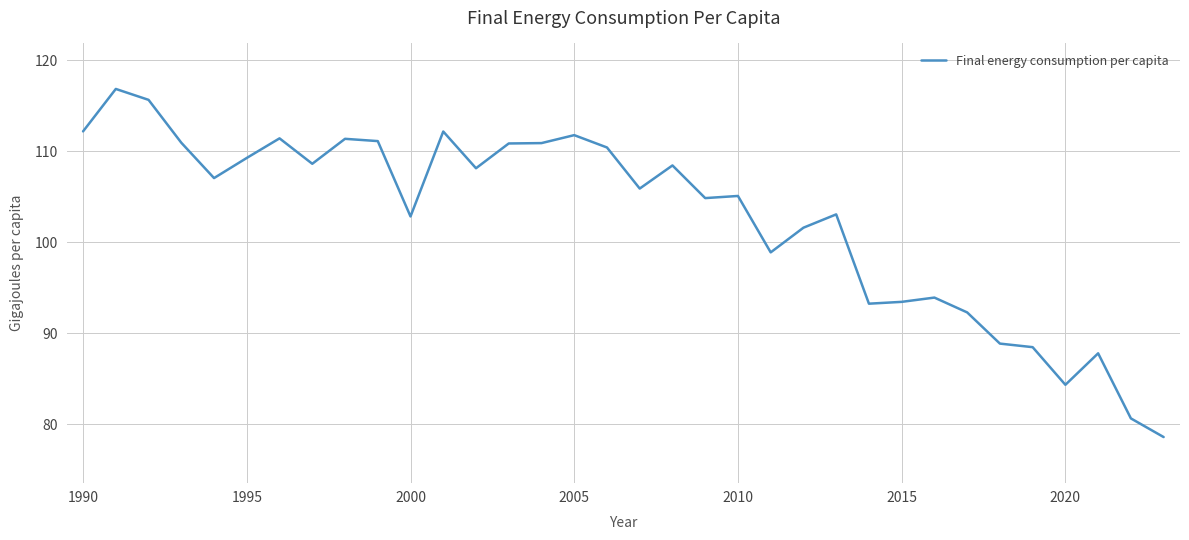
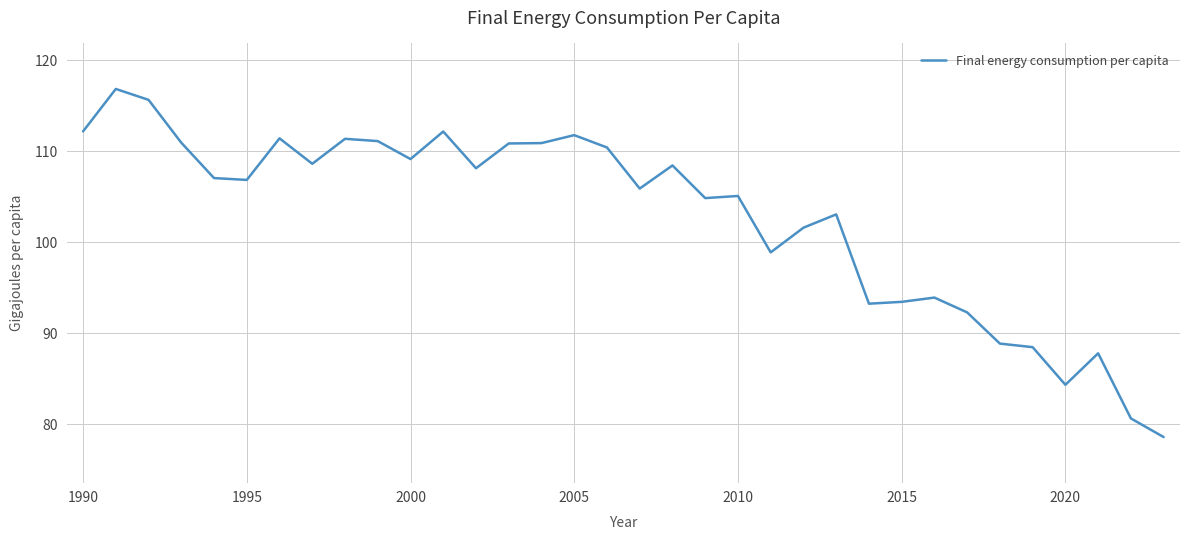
  {
    "1990": 112,
-   "1995": 109,
-   "2000": 103,
+   "1995": 107,
+   "2000": 109,
    "2005": 112,
    "2010": 105,
    "2015": 93,
    "2020": 84
  }
